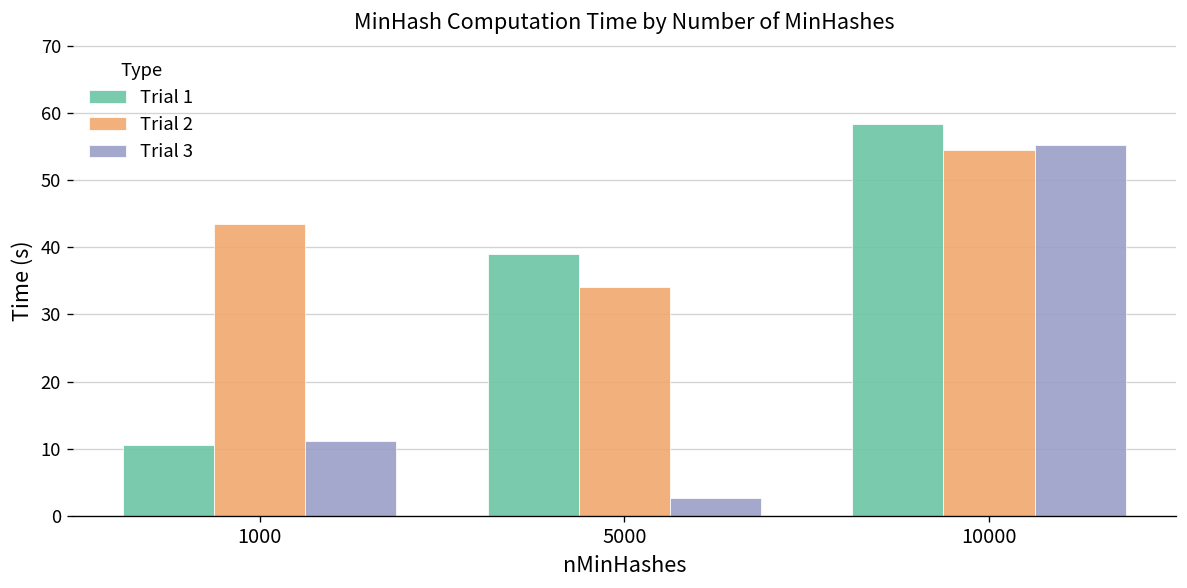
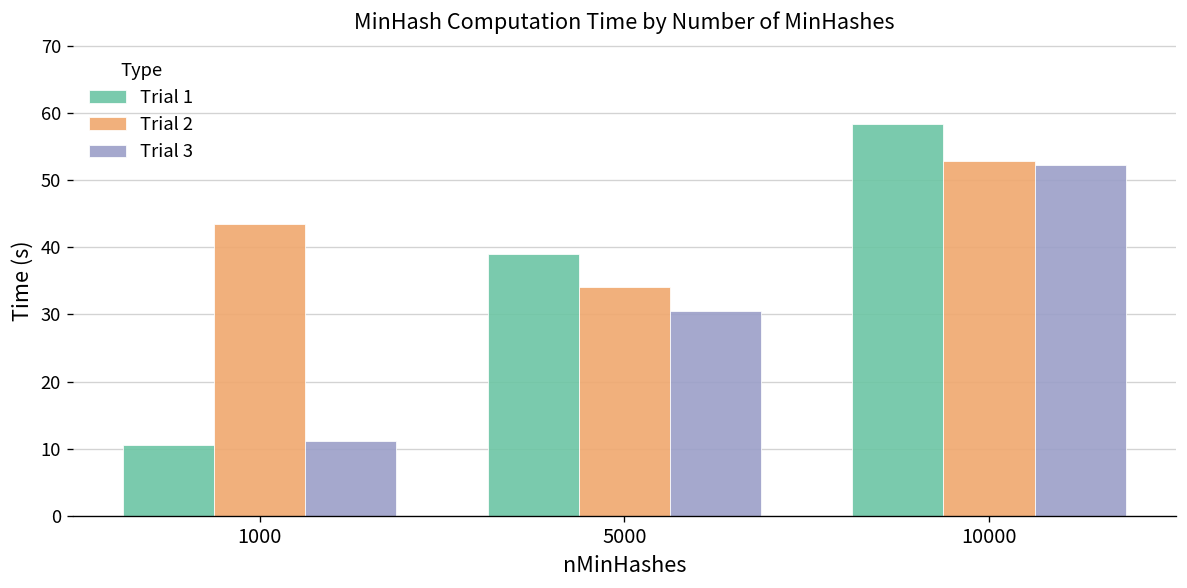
  {
    "Trial 1": {
      "1000": 11,
      "5000": 39,
      "10000": 58
    },
    "Trial 2": {
      "1000": 44,
      "5000": 34,
-     "10000": 55
+     "10000": 53
    },
    "Trial 3": {
      "1000": 11,
-     "5000": 3,
-     "10000": 55
+     "5000": 30,
+     "10000": 52
    }
  }
